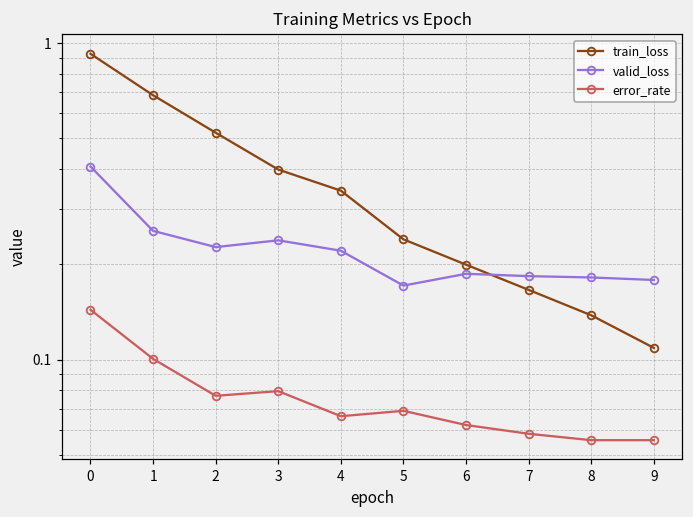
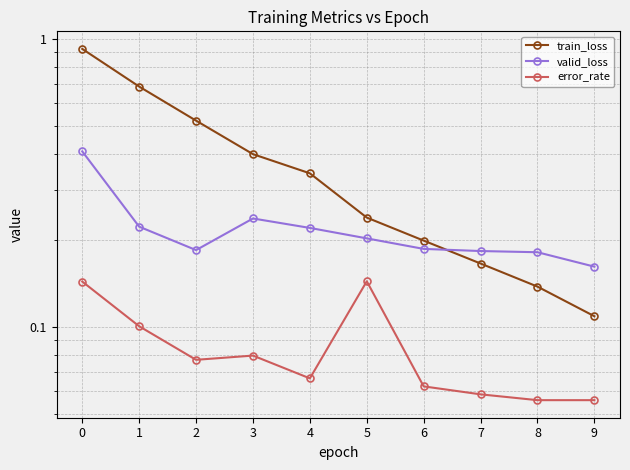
  {
    "train_loss": {
      "0": 0.93,
      "1": 0.68,
      "2": 0.52,
      "3": 0.40,
      "4": 0.34,
      "5": 0.24,
      "6": 0.20,
      "7": 0.17,
      "8": 0.14,
      "9": 0.109
    },
    "valid_loss": {
      "0": 0.41,
-     "1": 0.26,
-     "2": 0.23,
+     "1": 0.22,
+     "2": 0.19,
      "3": 0.24,
      "4": 0.22,
-     "5": 0.17,
+     "5": 0.20,
      "6": 0.19,
      "7": 0.18,
      "8": 0.18,
-     "9": 0.18
+     "9": 0.16
    },
    "error_rate": {
      "0": 0.14,
      "1": 0.101,
      "2": 0.077,
      "3": 0.080,
      "4": 0.066,
-     "5": 0.069,
+     "5": 0.14,
      "6": 0.062,
      "7": 0.058,
      "8": 0.056,
      "9": 0.056
    }
  }
